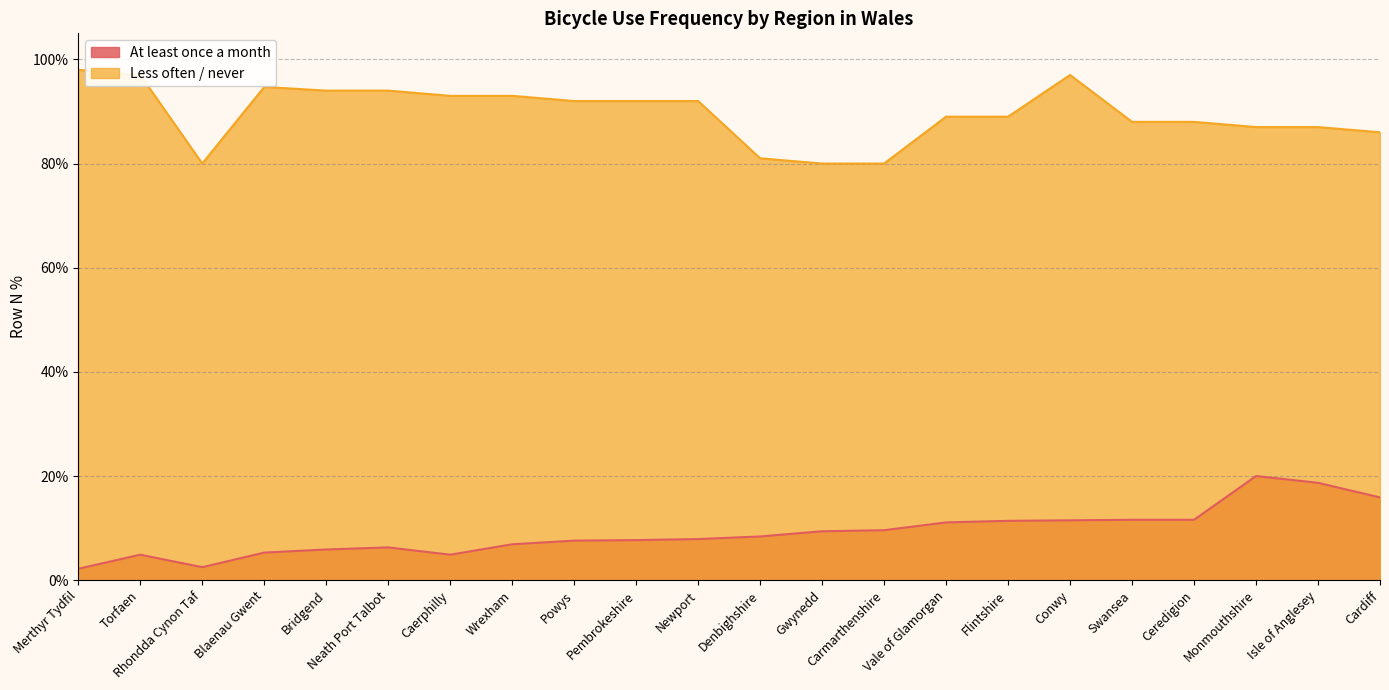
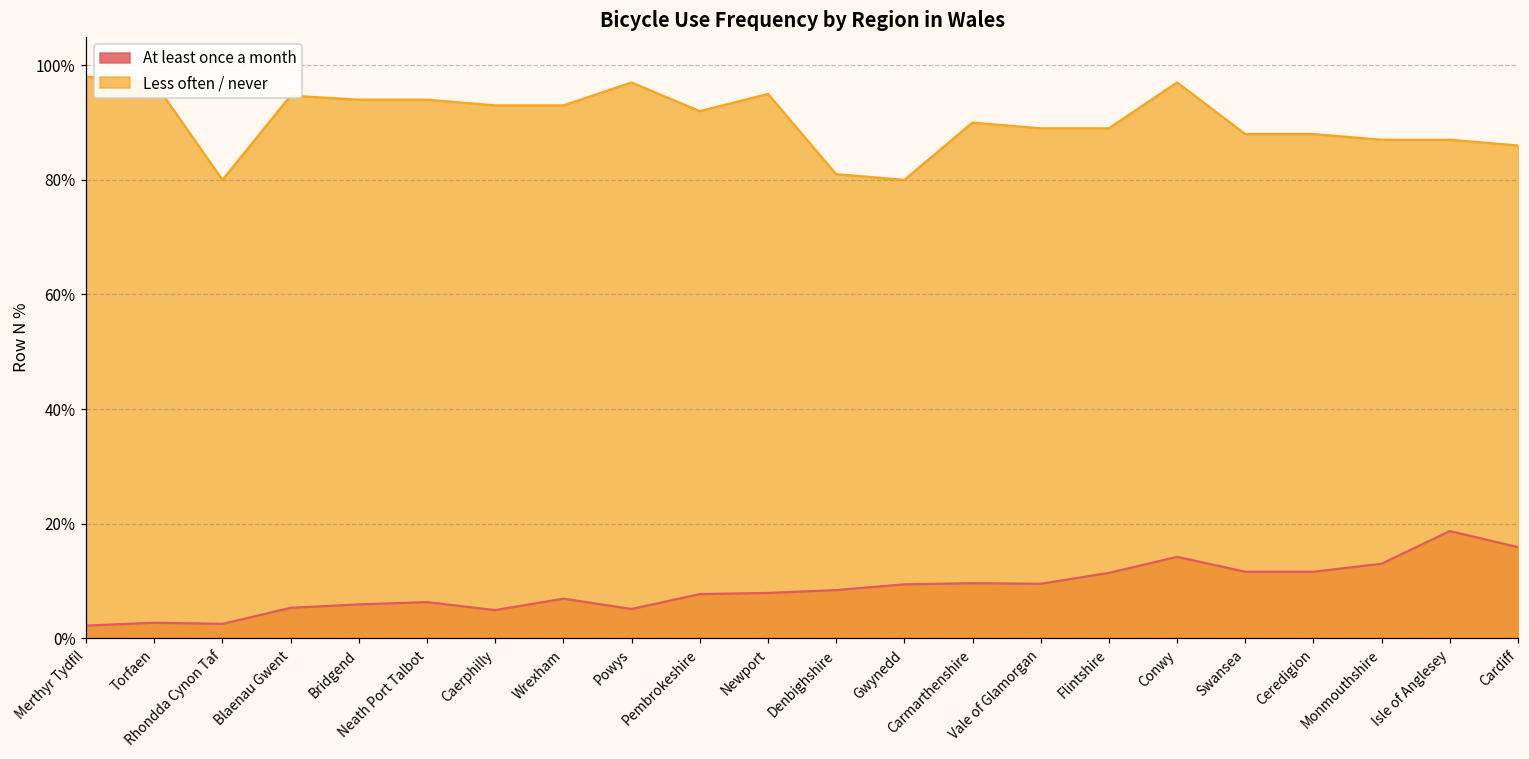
  {
    "At least once a month": {
      "Merthyr Tydfil": "2%",
-     "Torfaen": "5%",
+     "Torfaen": "3%",
      "Rhondda Cynon Taf": "3%",
      "Blaenau Gwent": "5%",
      "Bridgend": "6%",
      "Neath Port Talbot": "6%",
      "Caerphilly": "5%",
      "Wrexham": "7%",
-     "Powys": "8%",
+     "Powys": "5%",
      "Pembrokeshire": "8%",
      "Newport": "8%",
      "Denbighshire": "8%",
      "Gwynedd": "9%",
      "Carmarthenshire": "10%",
-     "Vale of Glamorgan": "11%",
+     "Vale of Glamorgan": "10%",
      "Flintshire": "11%",
-     "Conwy": "12%",
+     "Conwy": "14%",
      "Swansea": "12%",
      "Ceredigion": "12%",
-     "Monmouthshire": "20%",
+     "Monmouthshire": "13%",
      "Isle of Anglesey": "19%",
      "Cardiff": "16%"
    },
    "Less often / never": {
      "Merthyr Tydfil": "98%",
      "Rhondda Cynon Taf": "80%",
      "Blaenau Gwent": "95%",
      "Bridgend": "94%",
      "Neath Port Talbot": "94%",
      "Caerphilly": "93%",
      "Wrexham": "93%",
-     "Powys": "92%",
+     "Powys": "97%",
      "Pembrokeshire": "92%",
-     "Newport": "92%",
+     "Newport": "95%",
      "Denbighshire": "81%",
      "Gwynedd": "80%",
-     "Carmarthenshire": "80%",
+     "Carmarthenshire": "90%",
      "Vale of Glamorgan": "89%",
      "Flintshire": "89%",
      "Conwy": "97%",
      "Swansea": "88%",
      "Ceredigion": "88%",
      "Monmouthshire": "87%",
      "Isle of Anglesey": "87%",
      "Cardiff": "86%"
    }
  }
